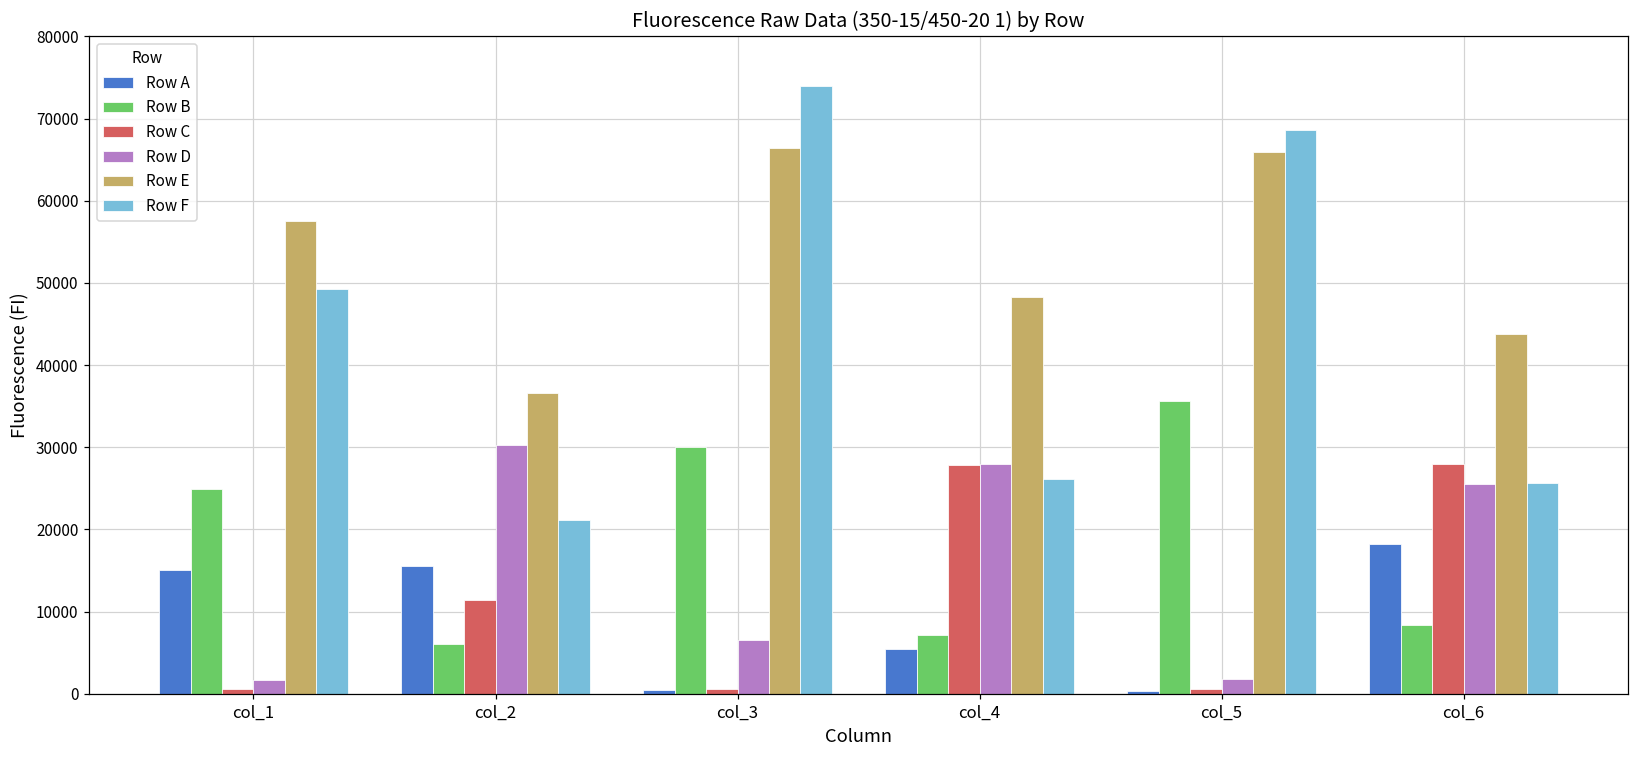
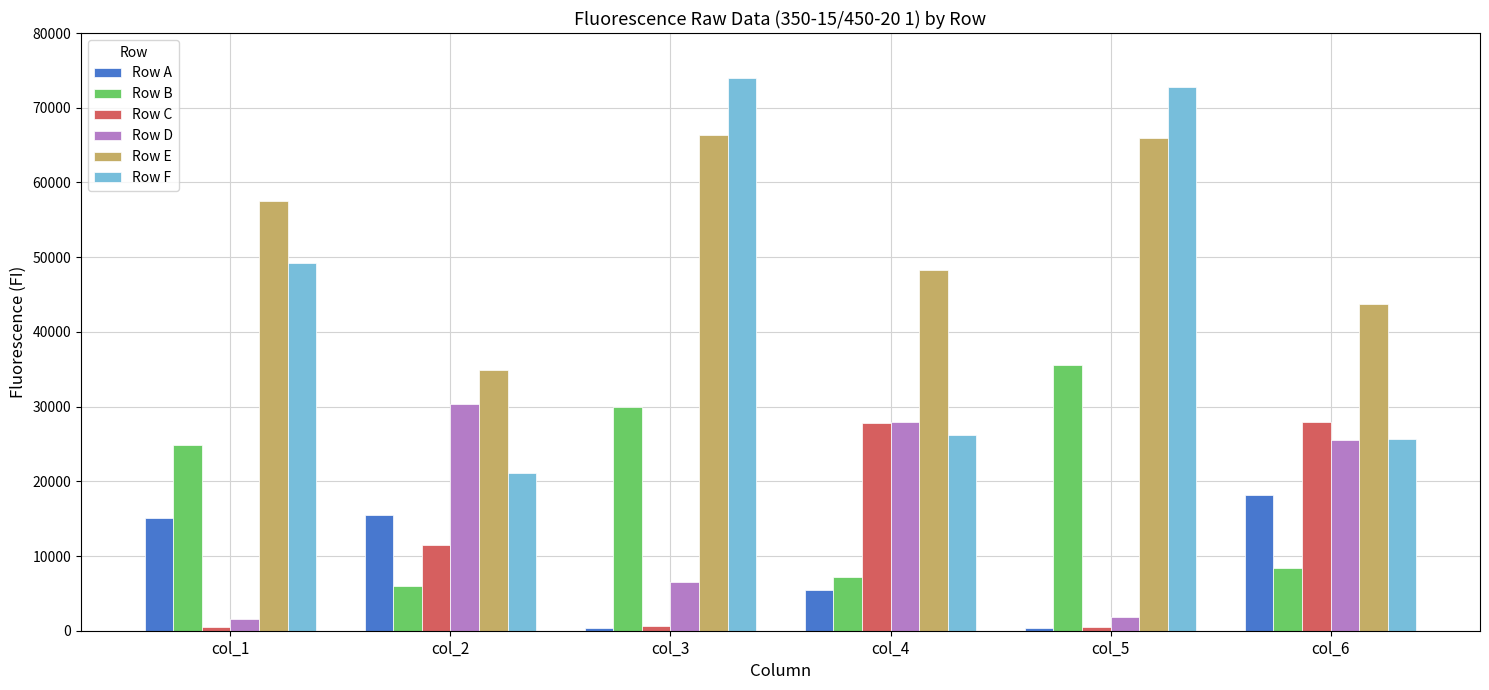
  {
    "Row A": {
      "col_1": 15000,
      "col_2": 16000,
      "col_3": 0,
      "col_4": 5000,
      "col_5": 0,
      "col_6": 18000
    },
    "Row B": {
      "col_1": 25000,
      "col_2": 6000,
      "col_3": 30000,
      "col_4": 7000,
      "col_5": 36000,
      "col_6": 8000
    },
    "Row C": {
      "col_1": 1000,
      "col_2": 11000,
      "col_3": 1000,
      "col_4": 28000,
      "col_5": 1000,
      "col_6": 28000
    },
    "Row D": {
      "col_1": 2000,
      "col_2": 30000,
      "col_3": 7000,
      "col_4": 28000,
      "col_5": 2000,
      "col_6": 25000
    },
    "Row E": {
      "col_1": 58000,
-     "col_2": 37000,
+     "col_2": 35000,
      "col_3": 66000,
      "col_4": 48000,
      "col_5": 66000,
      "col_6": 44000
    },
    "Row F": {
      "col_1": 49000,
      "col_2": 21000,
      "col_3": 74000,
      "col_4": 26000,
-     "col_5": 69000,
+     "col_5": 73000,
      "col_6": 26000
    }
  }
